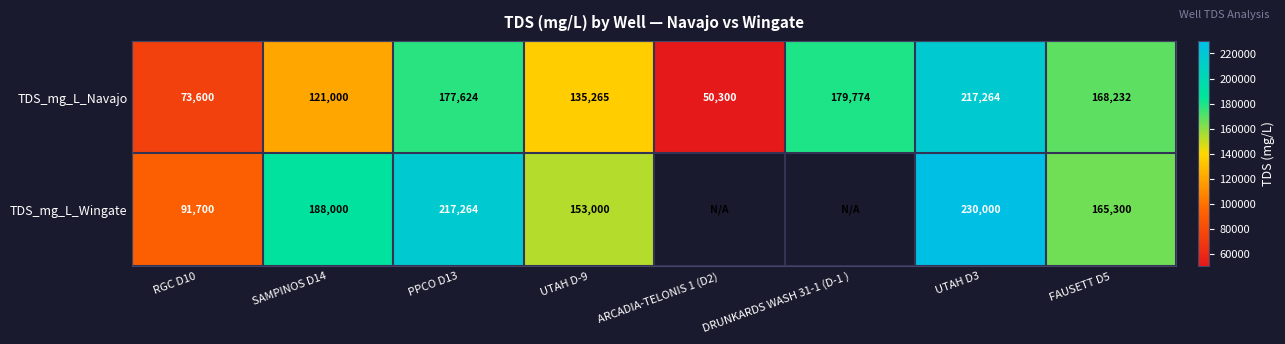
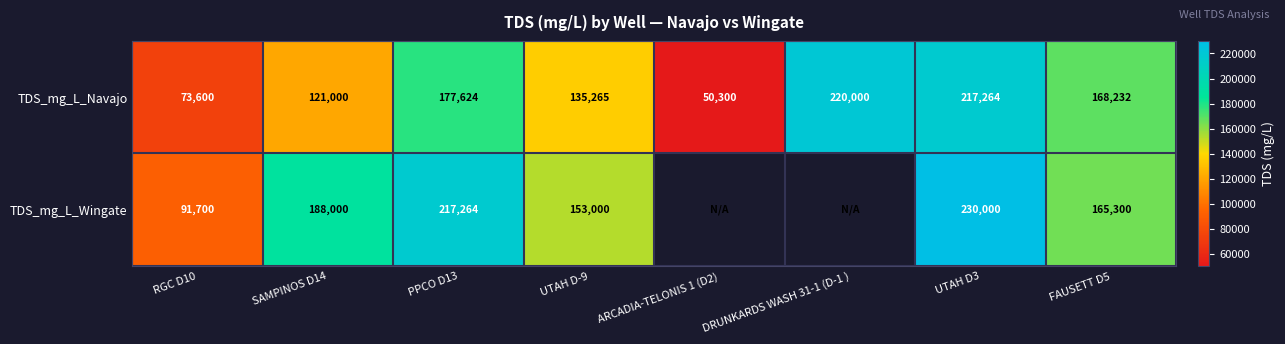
  {
    "TDS_mg_L_Navajo": {
      "RGC D10": "73,600",
      "SAMPINOS D14": "121,000",
      "PPCO D13": "177,624",
      "UTAH D-9": "135,265",
      "ARCADIA-TELONIS 1 (D2)": "50,300",
-     "DRUNKARDS WASH 31-1 (D-1 )": "179,774",
+     "DRUNKARDS WASH 31-1 (D-1 )": "220,000",
      "UTAH D3": "217,264",
      "FAUSETT D5": "168,232"
    },
    "TDS_mg_L_Wingate": {
      "RGC D10": "91,700",
      "SAMPINOS D14": "188,000",
      "PPCO D13": "217,264",
      "UTAH D-9": "153,000",
      "UTAH D3": "230,000",
      "FAUSETT D5": "165,300"
    }
  }
